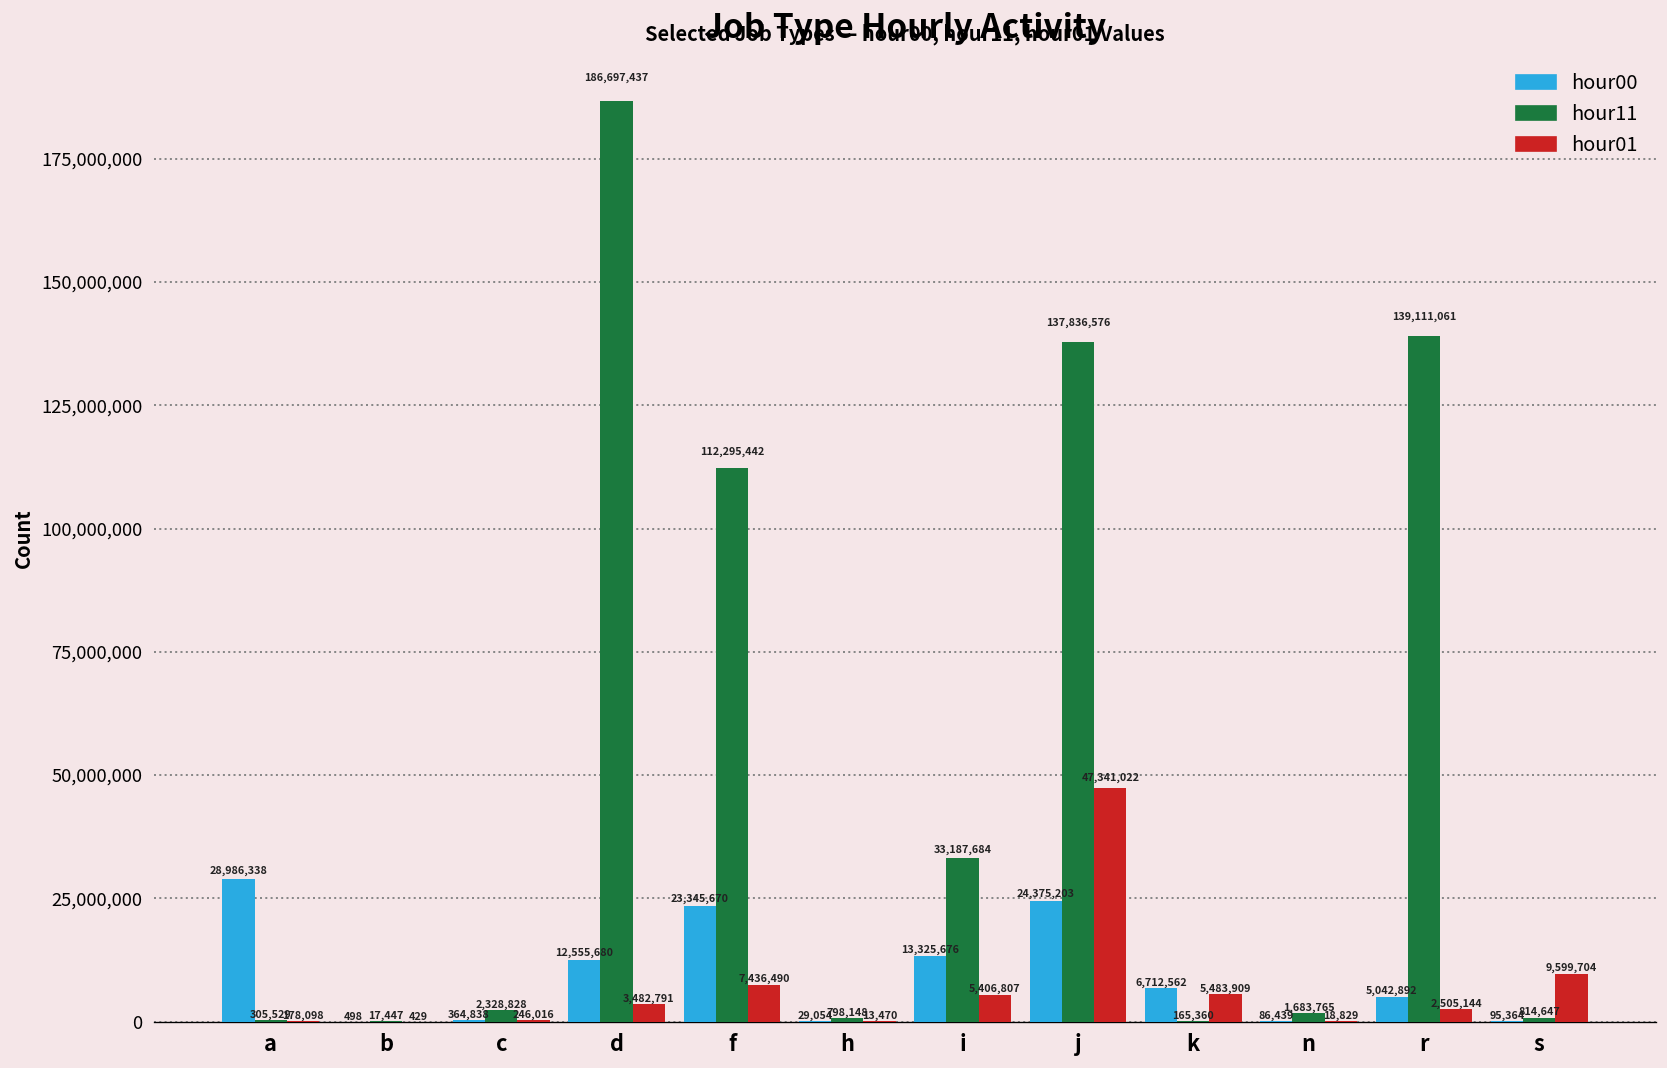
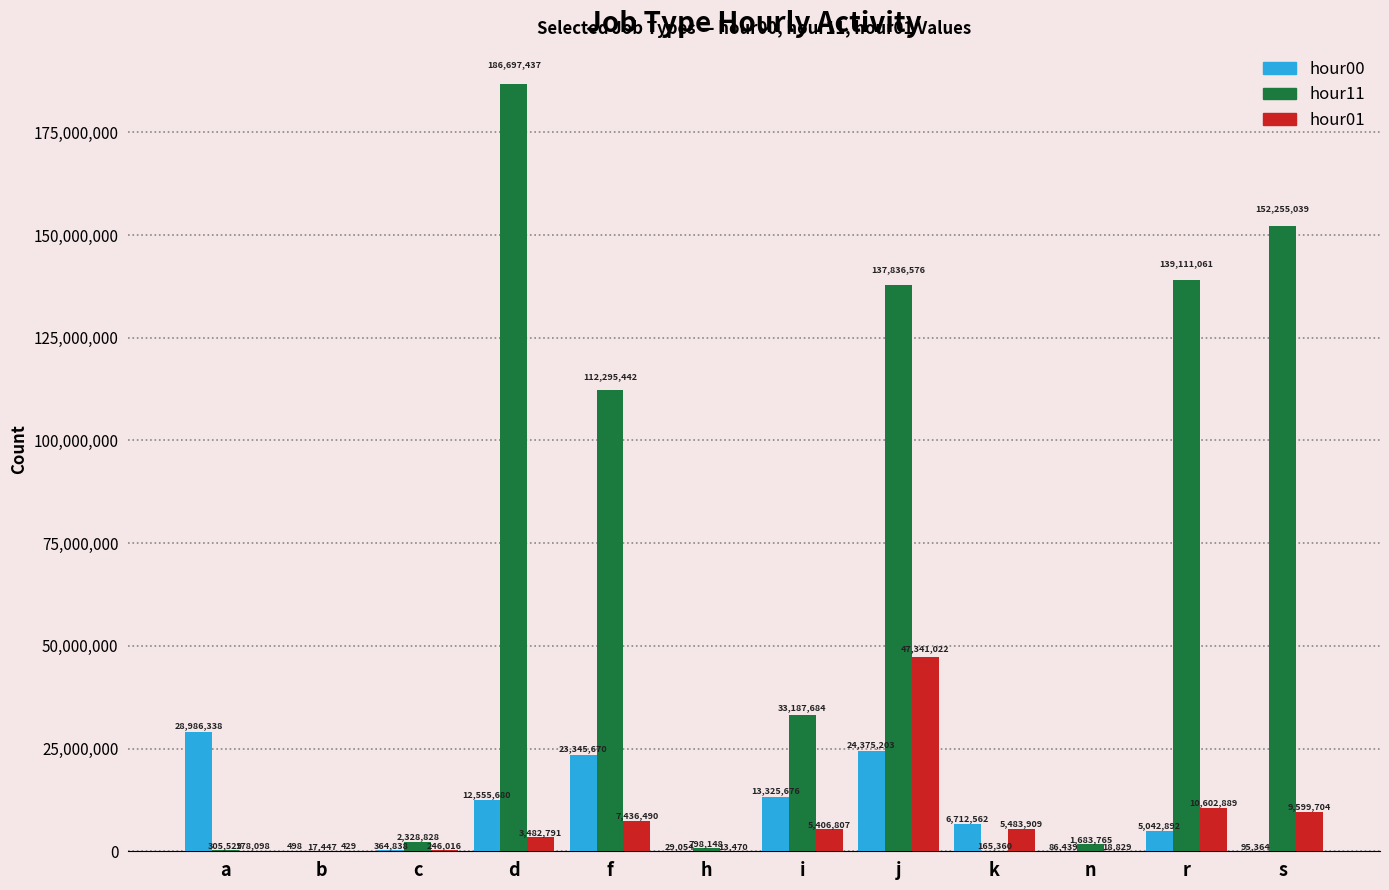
  {
    "hour00": {
      "a": "28,986,338",
      "b": "498",
      "c": "364,838",
      "d": "12,555,680",
      "f": "23,345,670",
      "h": "29,054",
      "i": "13,325,676",
      "j": "24,375,203",
      "k": "6,712,562",
      "n": "86,439",
      "r": "5,042,892",
      "s": "95,364"
    },
    "hour11": {
      "b": "17,447",
      "c": "2,328,828",
      "d": "186,697,437",
      "f": "112,295,442",
      "h": "798,148",
      "i": "33,187,684",
      "j": "137,836,576",
      "k": "165,360",
      "n": "1,683,765",
      "r": "139,111,061",
-     "s": "814,647"
+     "s": "152,255,039"
    },
    "hour01": {
      "b": "429",
      "c": "246,016",
      "d": "3,482,791",
      "f": "7,436,490",
      "h": "13,470",
      "i": "5,406,807",
      "j": "47,341,022",
      "k": "5,483,909",
      "n": "18,829",
-     "r": "2,505,144",
+     "r": "10,602,889",
      "s": "9,599,704"
    }
  }
